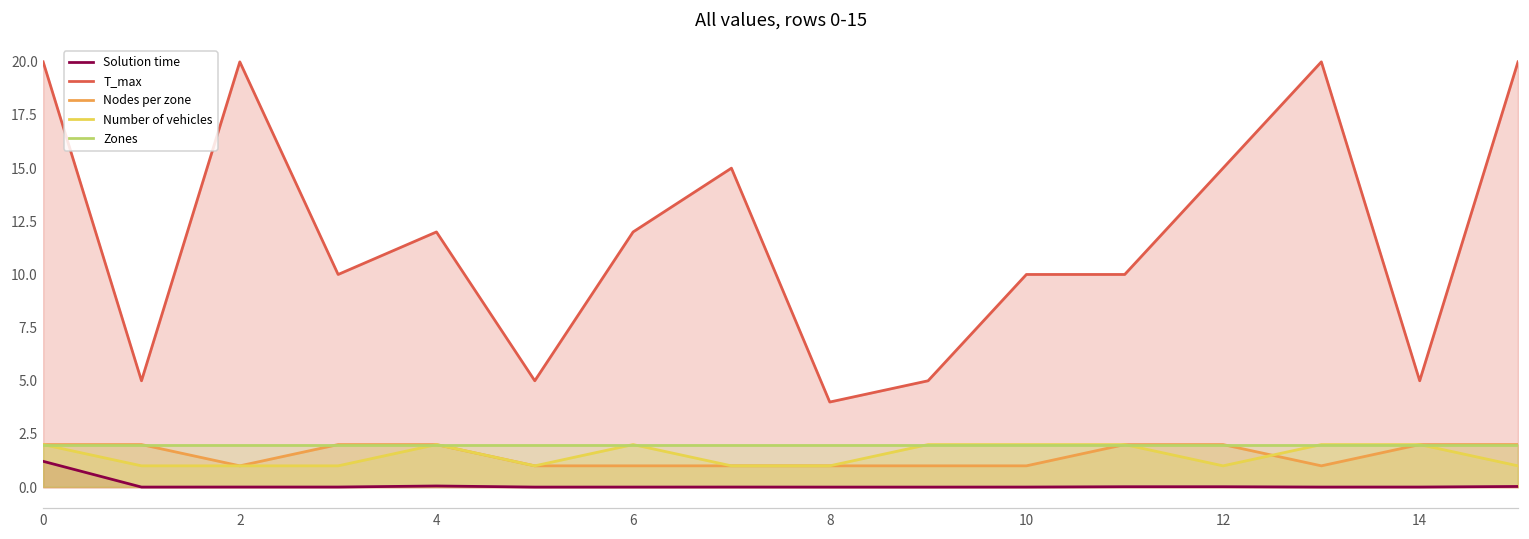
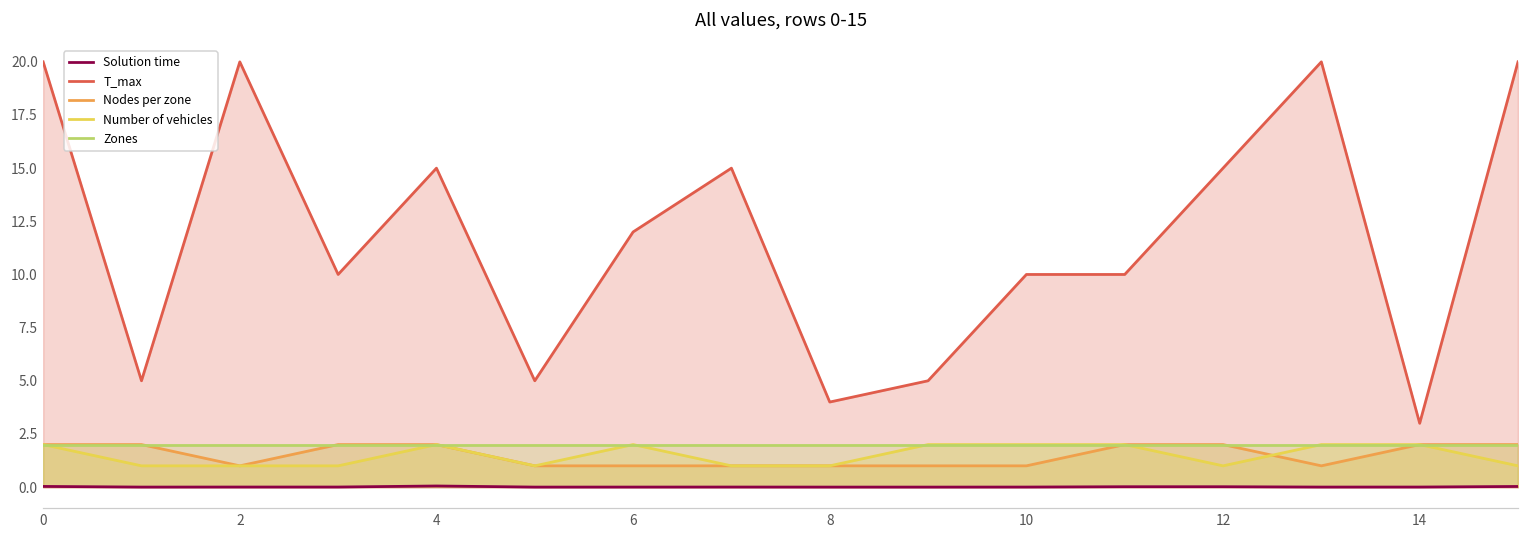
  {
    "Solution time": {
-     "0": 1.2,
+     "0": 0.0,
      "2": 0.0,
      "4": 0.1,
      "6": 0.0,
      "8": 0.0,
      "10": 0.0,
      "12": 0.0,
      "14": 0.0
    },
    "T_max": {
      "0": 20,
      "2": 20,
-     "4": 12,
+     "4": 15,
      "6": 12,
      "8": 4,
      "10": 10,
      "12": 15,
-     "14": 5
+     "14": 3
    }
  }
